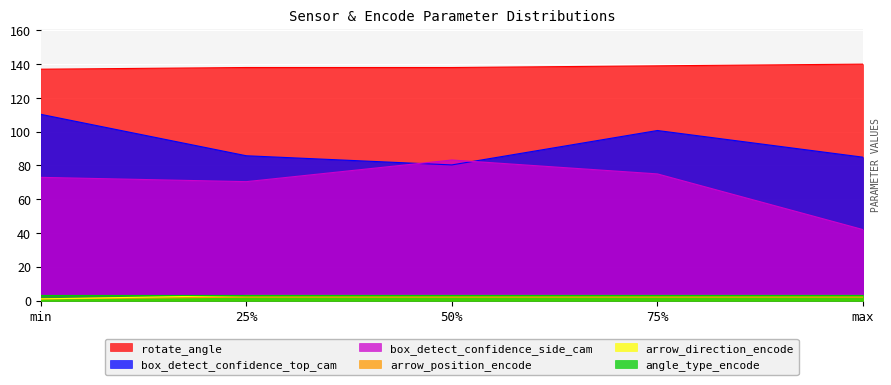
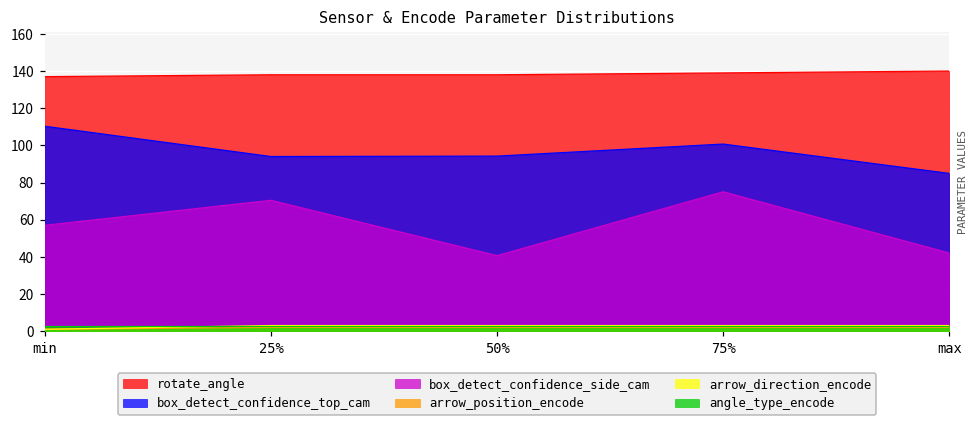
  {
    "rotate_angle": {
      "min": 137,
      "25%": 138,
      "50%": 138,
      "75%": 139,
      "max": 140
    },
    "box_detect_confidence_top_cam": {
      "min": 110,
-     "25%": 86,
-     "50%": 80,
+     "25%": 94,
+     "50%": 94,
      "75%": 101,
      "max": 85
    },
    "box_detect_confidence_side_cam": {
-     "min": 73,
+     "min": 57,
      "25%": 70,
-     "50%": 83,
+     "50%": 41,
      "75%": 75,
      "max": 42
    },
    "angle_type_encode": {
      "min": 3
    }
  }
